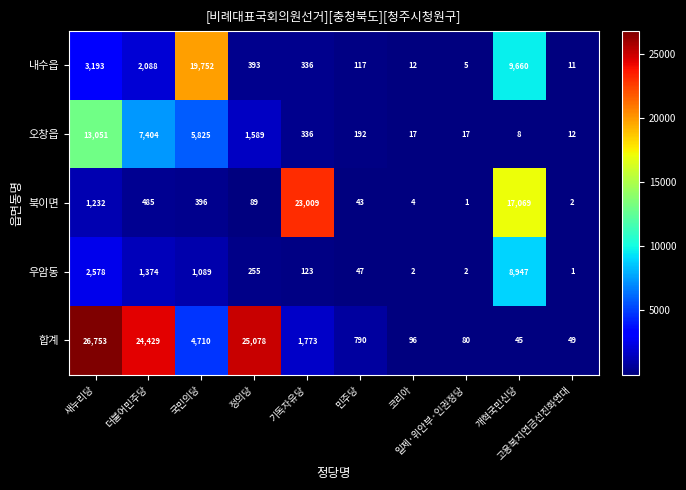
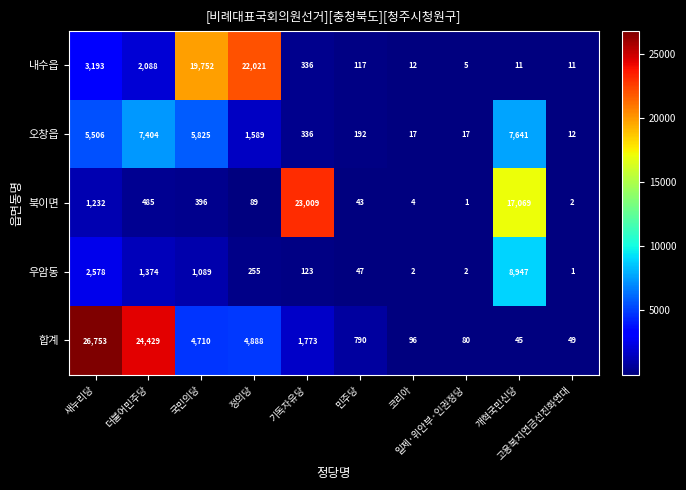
  {
    "내수읍": {
      "새누리당": "3,193",
      "더불어민주당": "2,088",
      "국민의당": "19,752",
-     "정의당": "393",
+     "정의당": "22,021",
      "기독자유당": "336",
      "민주당": "117",
      "코리아": "12",
      "일제·위안부·인권정당": "5",
-     "개혁국민신당": "9,660",
+     "개혁국민신당": "11",
      "고용복지연금선진화연대": "11"
    },
    "오창읍": {
-     "새누리당": "13,051",
+     "새누리당": "5,506",
      "더불어민주당": "7,404",
      "국민의당": "5,825",
      "정의당": "1,589",
      "기독자유당": "336",
      "민주당": "192",
      "코리아": "17",
      "일제·위안부·인권정당": "17",
-     "개혁국민신당": "8",
+     "개혁국민신당": "7,641",
      "고용복지연금선진화연대": "12"
    },
    "북이면": {
      "새누리당": "1,232",
      "더불어민주당": "485",
      "국민의당": "396",
      "정의당": "89",
      "기독자유당": "23,009",
      "민주당": "43",
      "코리아": "4",
      "일제·위안부·인권정당": "1",
      "개혁국민신당": "17,069",
      "고용복지연금선진화연대": "2"
    },
    "우암동": {
      "새누리당": "2,578",
      "더불어민주당": "1,374",
      "국민의당": "1,089",
      "정의당": "255",
      "기독자유당": "123",
      "민주당": "47",
      "코리아": "2",
      "일제·위안부·인권정당": "2",
      "개혁국민신당": "8,947",
      "고용복지연금선진화연대": "1"
    },
    "합계": {
      "새누리당": "26,753",
      "더불어민주당": "24,429",
      "국민의당": "4,710",
-     "정의당": "25,078",
+     "정의당": "4,888",
      "기독자유당": "1,773",
      "민주당": "790",
      "코리아": "96",
      "일제·위안부·인권정당": "80",
      "개혁국민신당": "45",
      "고용복지연금선진화연대": "49"
    }
  }
